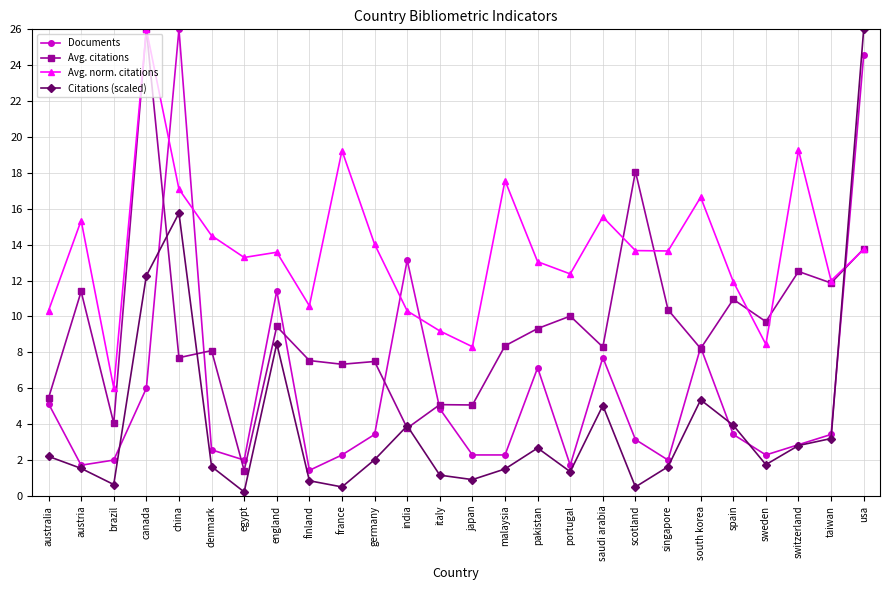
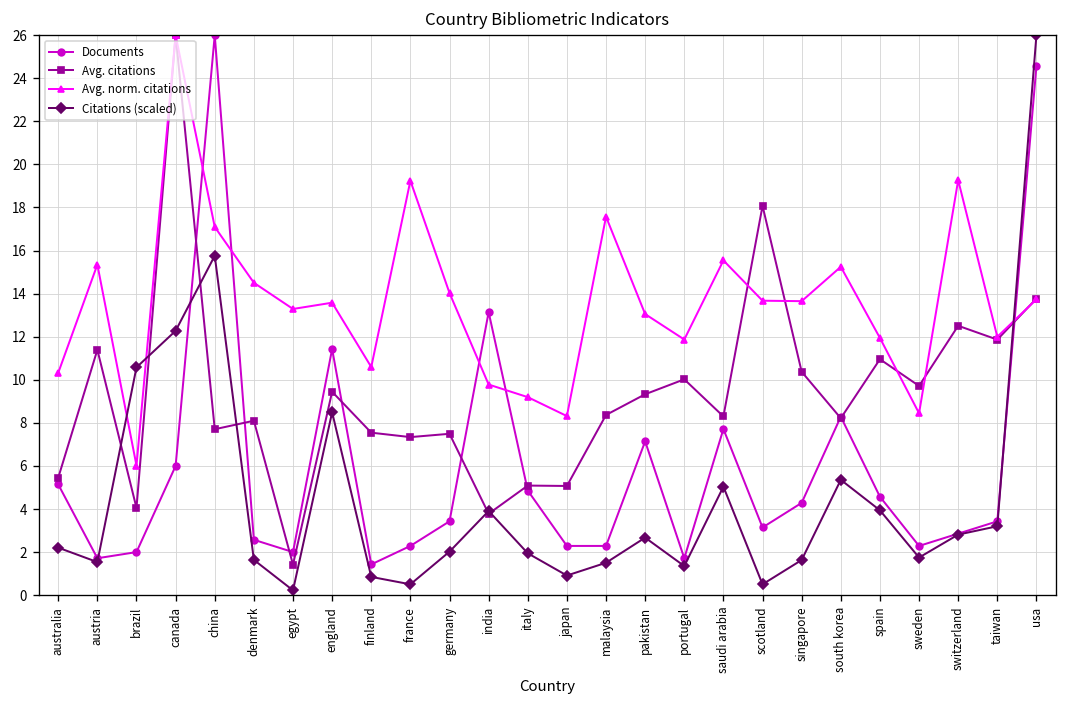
  {
    "Documents": {
      "australia": 5.1,
      "austria": 1.7,
      "brazil": 2.0,
      "canada": 6.0,
      "china": 26.0,
      "denmark": 2.6,
      "egypt": 2.0,
      "england": 11.4,
      "finland": 1.4,
      "france": 2.3,
      "germany": 3.4,
      "india": 13.1,
      "italy": 4.9,
      "japan": 2.3,
      "malaysia": 2.3,
      "pakistan": 7.1,
      "portugal": 1.7,
      "saudi arabia": 7.7,
      "scotland": 3.1,
-     "singapore": 2.0,
-     "spain": 3.4,
+     "singapore": 4.3,
+     "spain": 4.6,
      "sweden": 2.3,
      "taiwan": 3.4,
      "usa": 24.6
    },
    "Avg. citations": {
      "australia": 5.5,
      "austria": 11.4,
      "brazil": 4.1,
      "china": 7.7,
      "denmark": 8.1,
      "egypt": 1.4,
      "england": 9.4,
      "finland": 7.5,
      "france": 7.3,
      "germany": 7.5,
      "italy": 5.1,
      "japan": 5.1,
      "malaysia": 8.4,
      "pakistan": 9.3,
      "portugal": 10.0,
      "saudi arabia": 8.3,
      "scotland": 18.1,
      "singapore": 10.4,
      "spain": 11.0,
      "sweden": 9.7,
      "switzerland": 12.5
    },
    "Avg. norm. citations": {
      "australia": 10.3,
      "austria": 15.3,
      "brazil": 6.0,
      "china": 17.1,
      "denmark": 14.5,
      "egypt": 13.3,
      "england": 13.6,
      "finland": 10.6,
      "france": 19.2,
      "germany": 14.0,
-     "india": 10.3,
+     "india": 9.8,
      "italy": 9.2,
      "japan": 8.3,
      "malaysia": 17.6,
      "pakistan": 13.1,
-     "portugal": 12.4,
+     "portugal": 11.9,
      "saudi arabia": 15.5,
      "scotland": 13.7,
      "singapore": 13.7,
-     "south korea": 16.6,
+     "south korea": 15.2,
      "spain": 11.9,
      "sweden": 8.4,
      "switzerland": 19.3
    },
    "Citations (scaled)": {
      "australia": 2.2,
      "austria": 1.5,
-     "brazil": 0.6,
+     "brazil": 10.6,
      "canada": 12.3,
      "china": 15.8,
      "denmark": 1.6,
      "egypt": 0.2,
      "england": 8.5,
      "finland": 0.8,
      "france": 0.5,
      "germany": 2.0,
-     "italy": 1.2,
+     "italy": 1.9,
      "japan": 0.9,
      "malaysia": 1.5,
      "pakistan": 2.7,
      "portugal": 1.4,
      "saudi arabia": 5.0,
      "scotland": 0.5,
      "singapore": 1.6,
      "south korea": 5.4,
      "spain": 3.9,
      "sweden": 1.7,
      "taiwan": 3.2,
      "usa": 26.0
    }
  }
